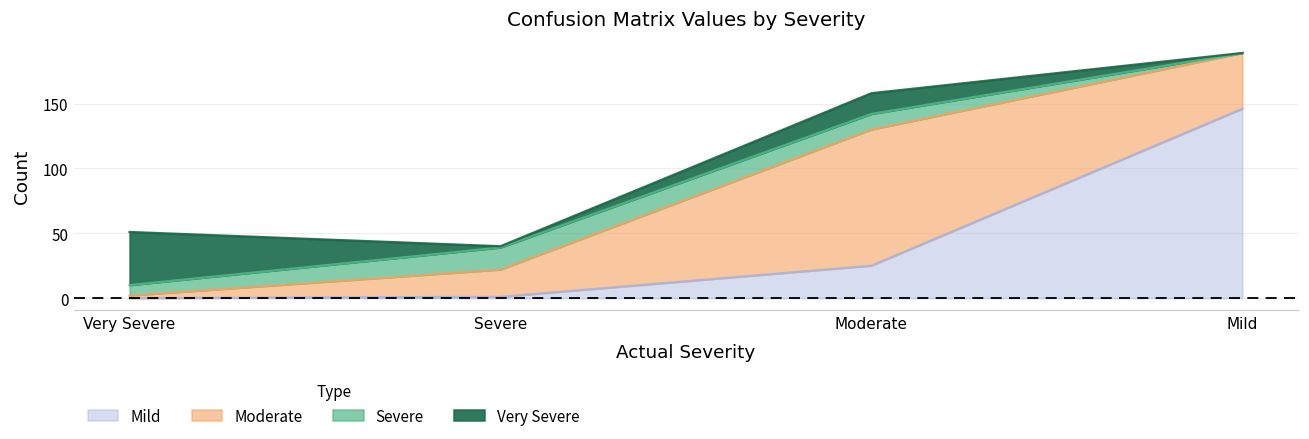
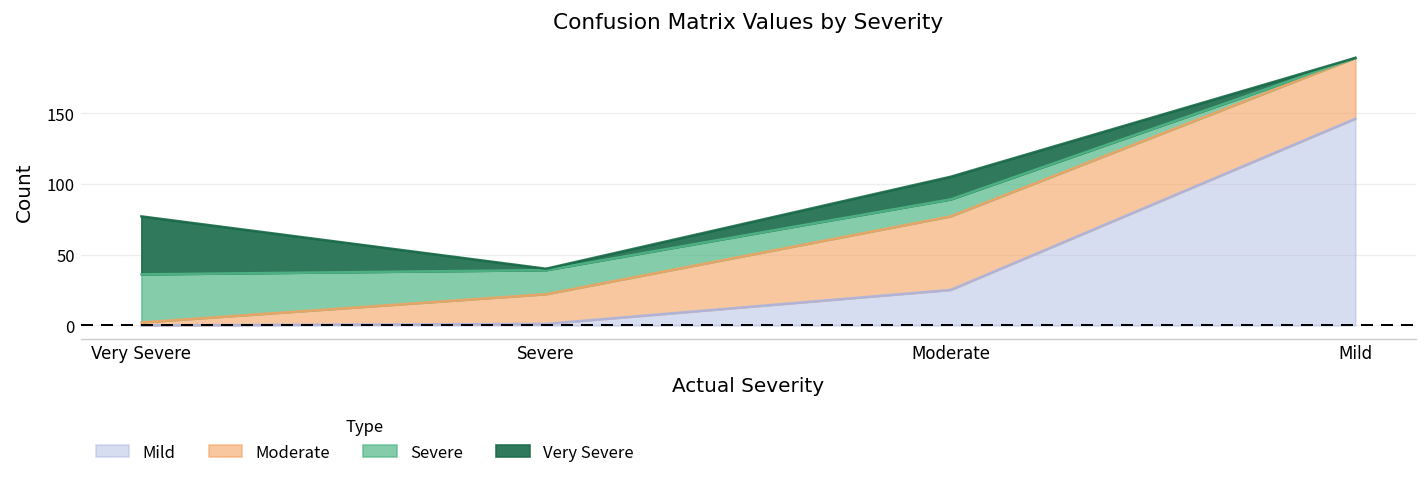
  {
    "Mild": {
      "Severe": 1,
      "Moderate": 25,
      "Mild": 146
    },
    "Moderate": {
      "Severe": 21,
-     "Moderate": 105
+     "Moderate": 52
    },
    "Severe": {
-     "Very Severe": 8,
+     "Very Severe": 34,
      "Moderate": 12
    },
    "Very Severe": {
      "Very Severe": 41,
      "Moderate": 16
    }
  }
